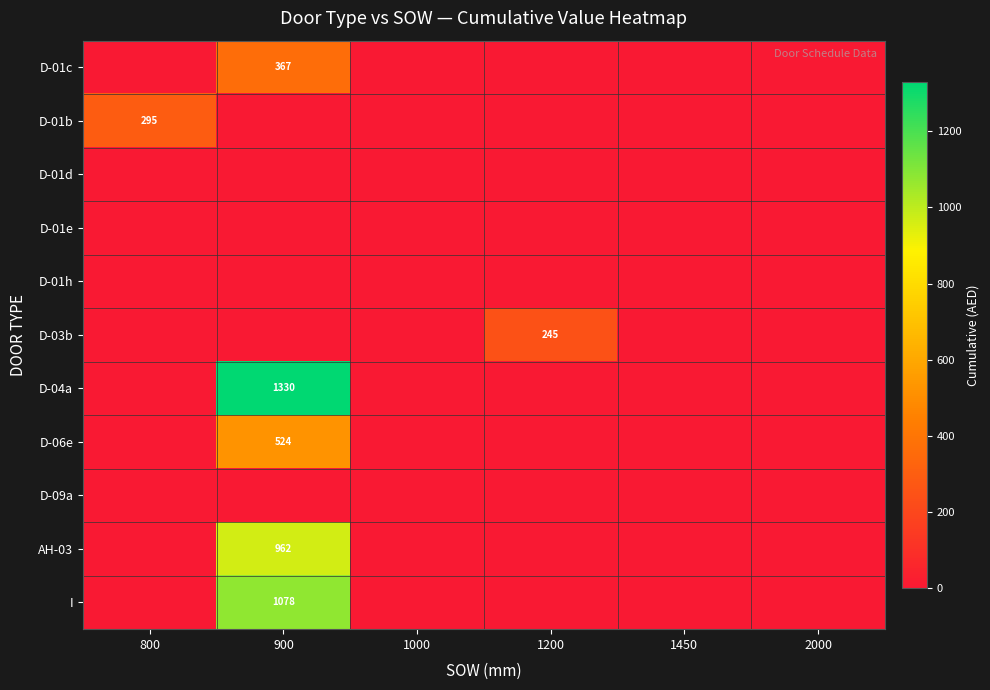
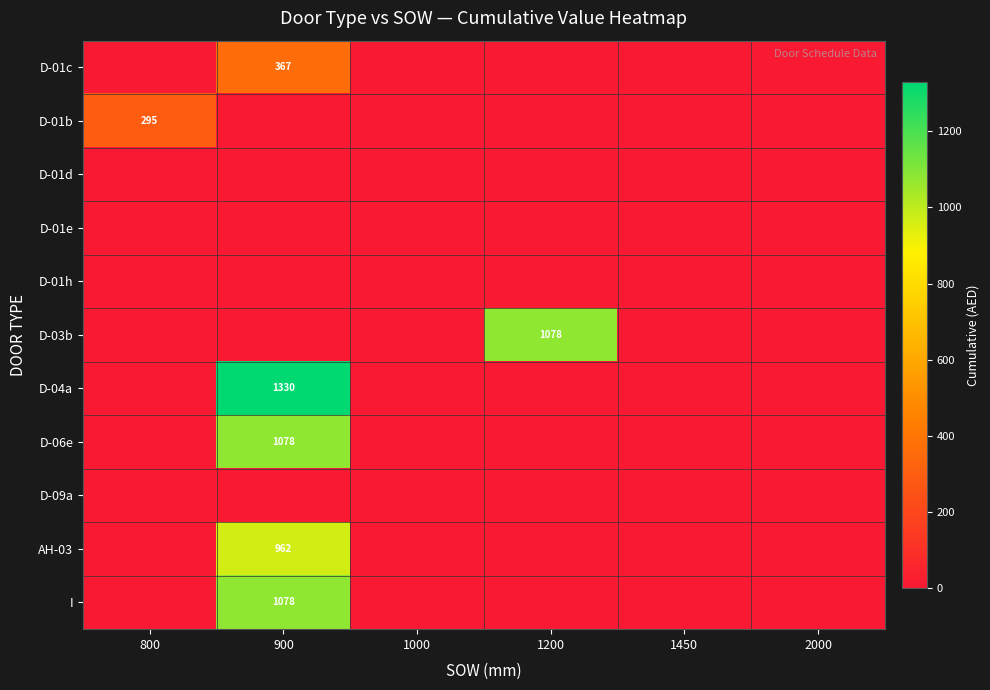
  {
    "D-01c": {
      "900": 367
    },
    "D-01b": {
      "800": 295
    },
    "D-03b": {
-     "1200": 245
+     "1200": 1078
    },
    "D-04a": {
      "900": 1330
    },
    "D-06e": {
-     "900": 524
+     "900": 1078
    },
    "AH-03": {
      "900": 962
    },
    "I": {
      "900": 1078
    }
  }
